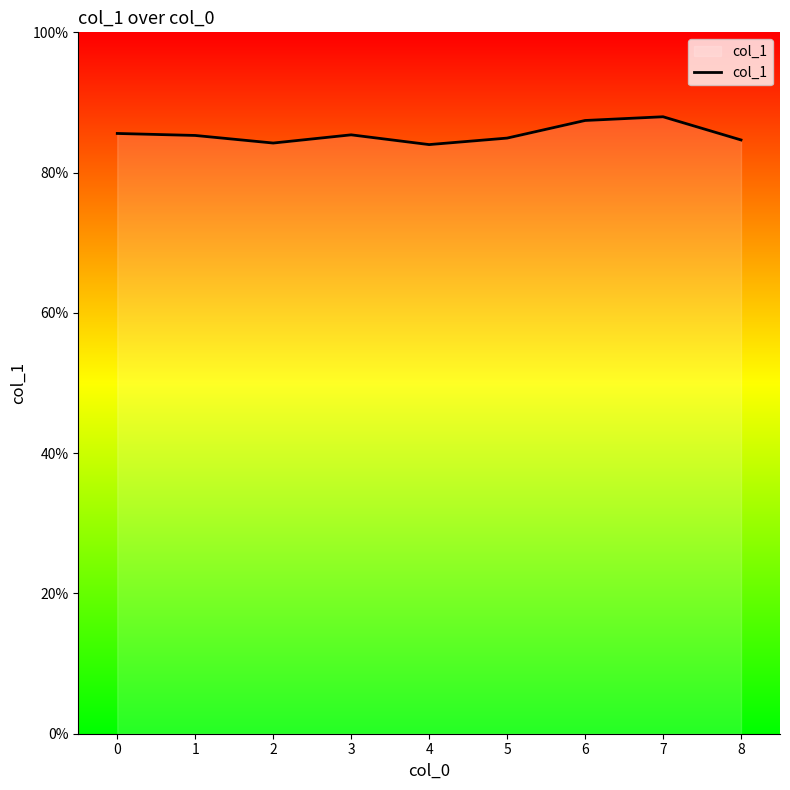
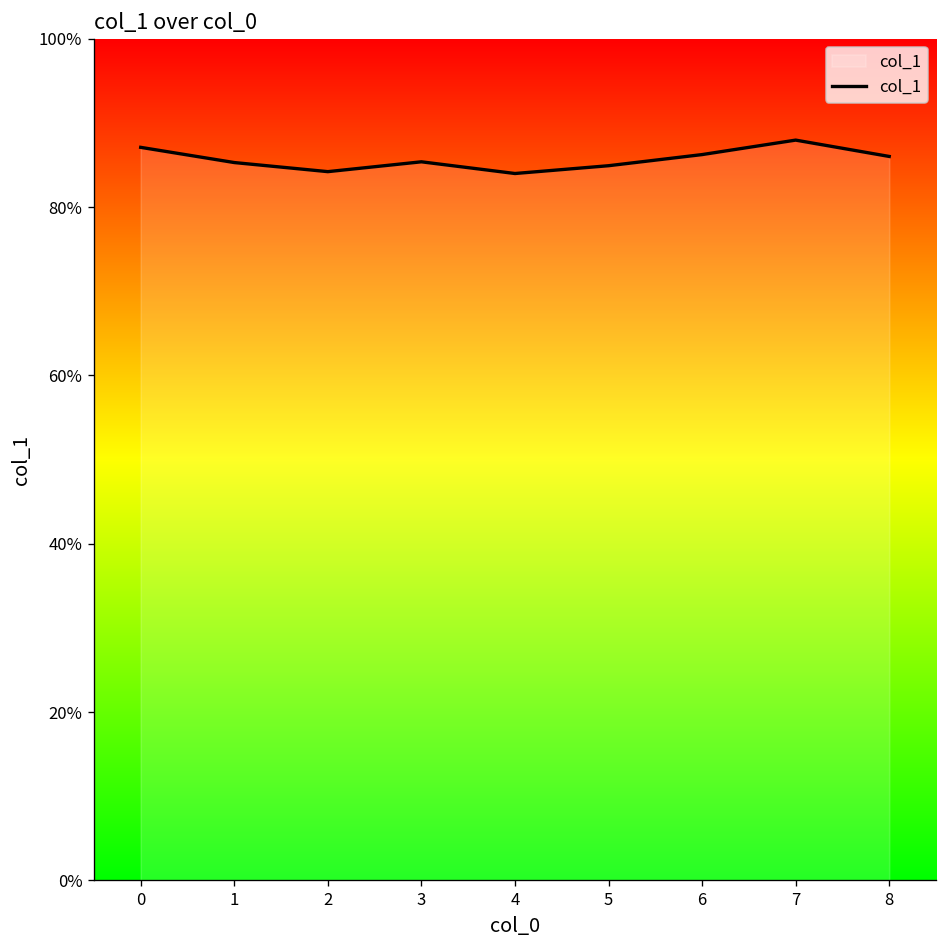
  {
-   "0": "86%",
+   "0": "87%",
    "1": "85%",
    "2": "84%",
    "3": "85%",
    "4": "84%",
    "5": "85%",
-   "6": "87%",
+   "6": "86%",
    "7": "88%",
-   "8": "85%"
+   "8": "86%"
  }
